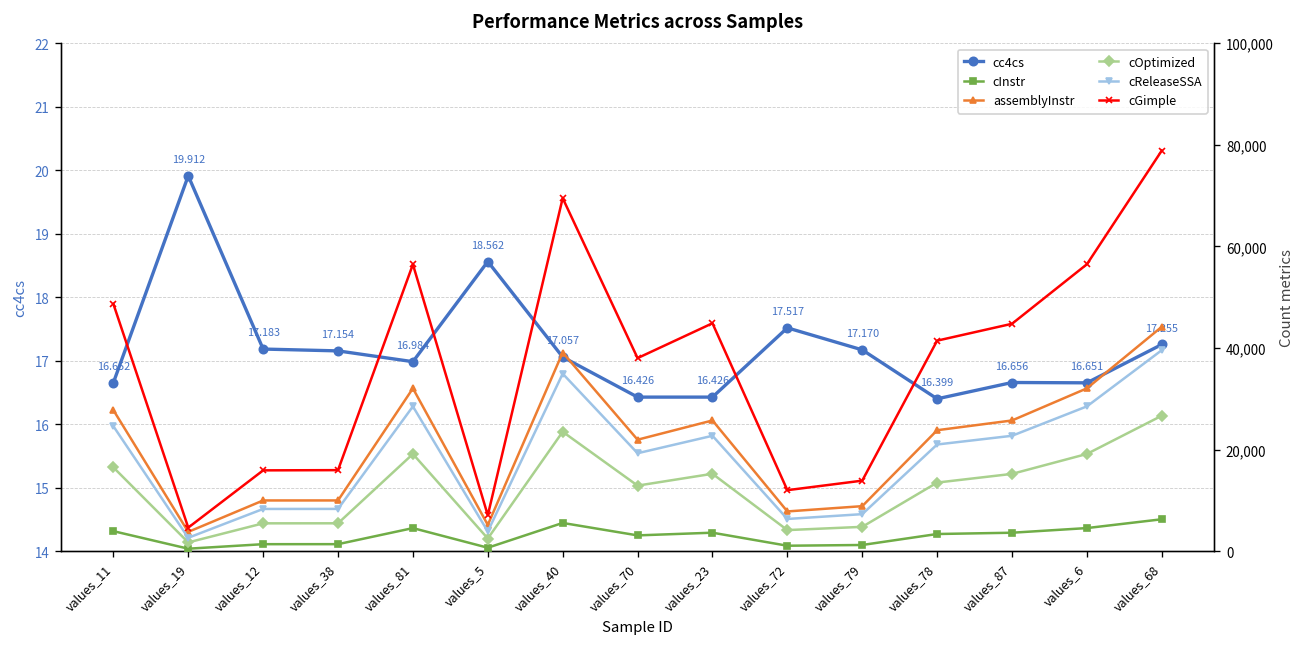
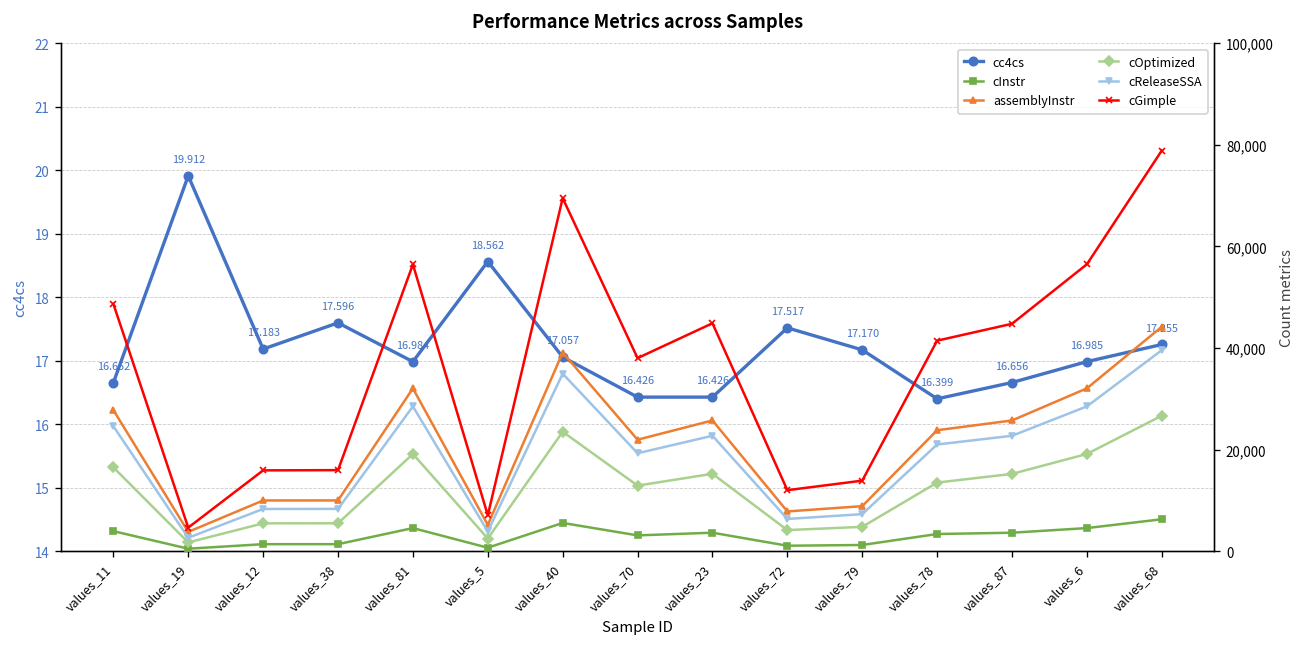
  {
    "cc4cs": {
      "values_11": 16.652,
      "values_19": 19.912,
      "values_12": 17.183,
-     "values_38": 17.154,
+     "values_38": 17.596,
      "values_81": 16.984,
      "values_5": 18.562,
      "values_40": 17.057,
      "values_70": 16.426,
      "values_23": 16.426,
      "values_72": 17.517,
      "values_79": 17.170,
      "values_78": 16.399,
      "values_87": 16.656,
-     "values_6": 16.651
+     "values_6": 16.985
    }
  }
